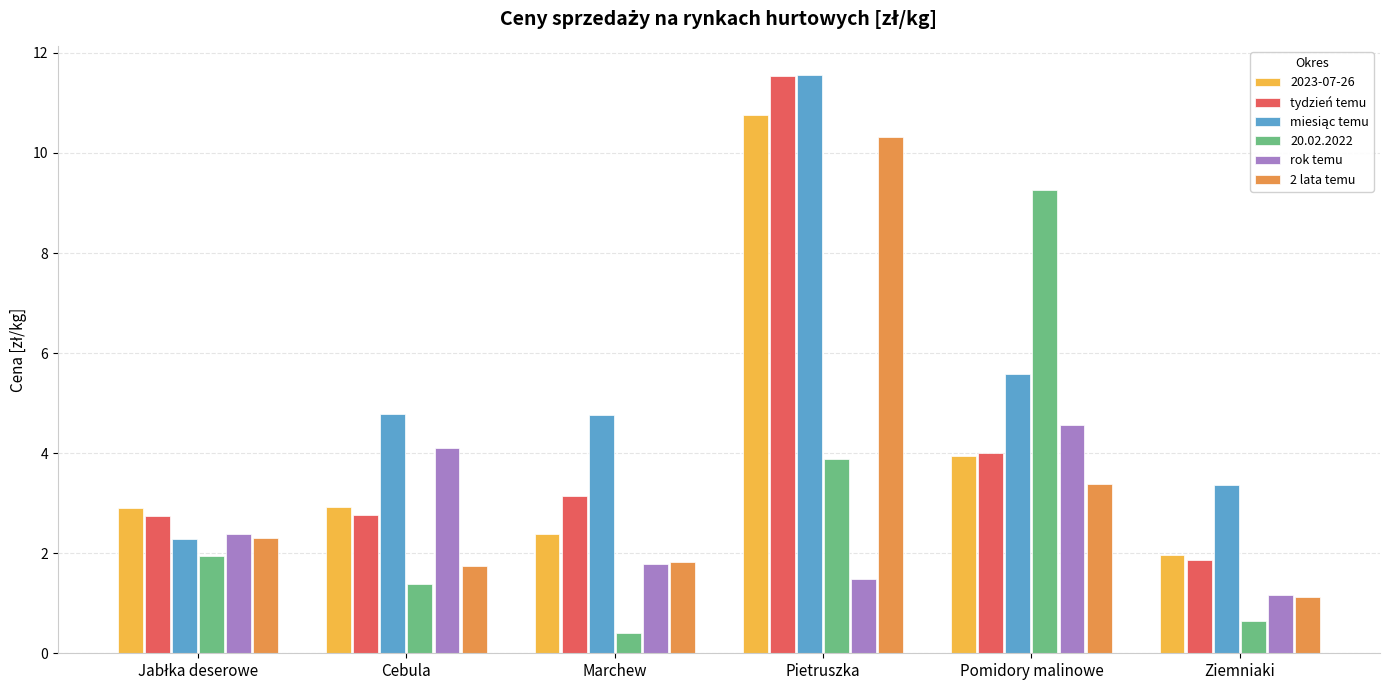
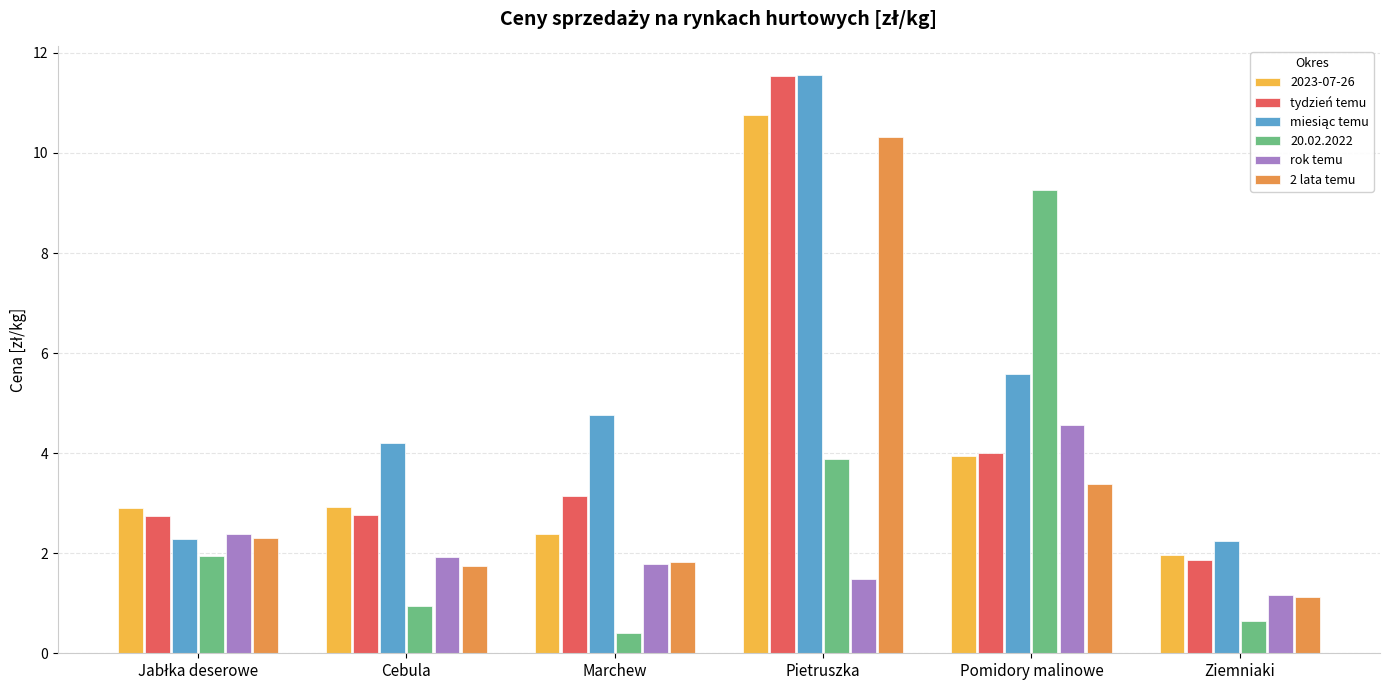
  {
    "miesiąc temu": {
      "Jabłka deserowe": 2.3,
-     "Cebula": 4.8,
+     "Cebula": 4.2,
      "Marchew": 4.8,
      "Pietruszka": 11.6,
      "Pomidory malinowe": 5.6,
-     "Ziemniaki": 3.4
+     "Ziemniaki": 2.2
    },
    "20.02.2022": {
      "Jabłka deserowe": 1.9,
-     "Cebula": 1.4,
+     "Cebula": 0.9,
      "Marchew": 0.4,
      "Pietruszka": 3.9,
      "Pomidory malinowe": 9.3,
      "Ziemniaki": 0.6
    },
    "rok temu": {
      "Jabłka deserowe": 2.4,
-     "Cebula": 4.1,
+     "Cebula": 1.9,
      "Marchew": 1.8,
      "Pietruszka": 1.5,
      "Pomidory malinowe": 4.6,
      "Ziemniaki": 1.2
    }
  }
